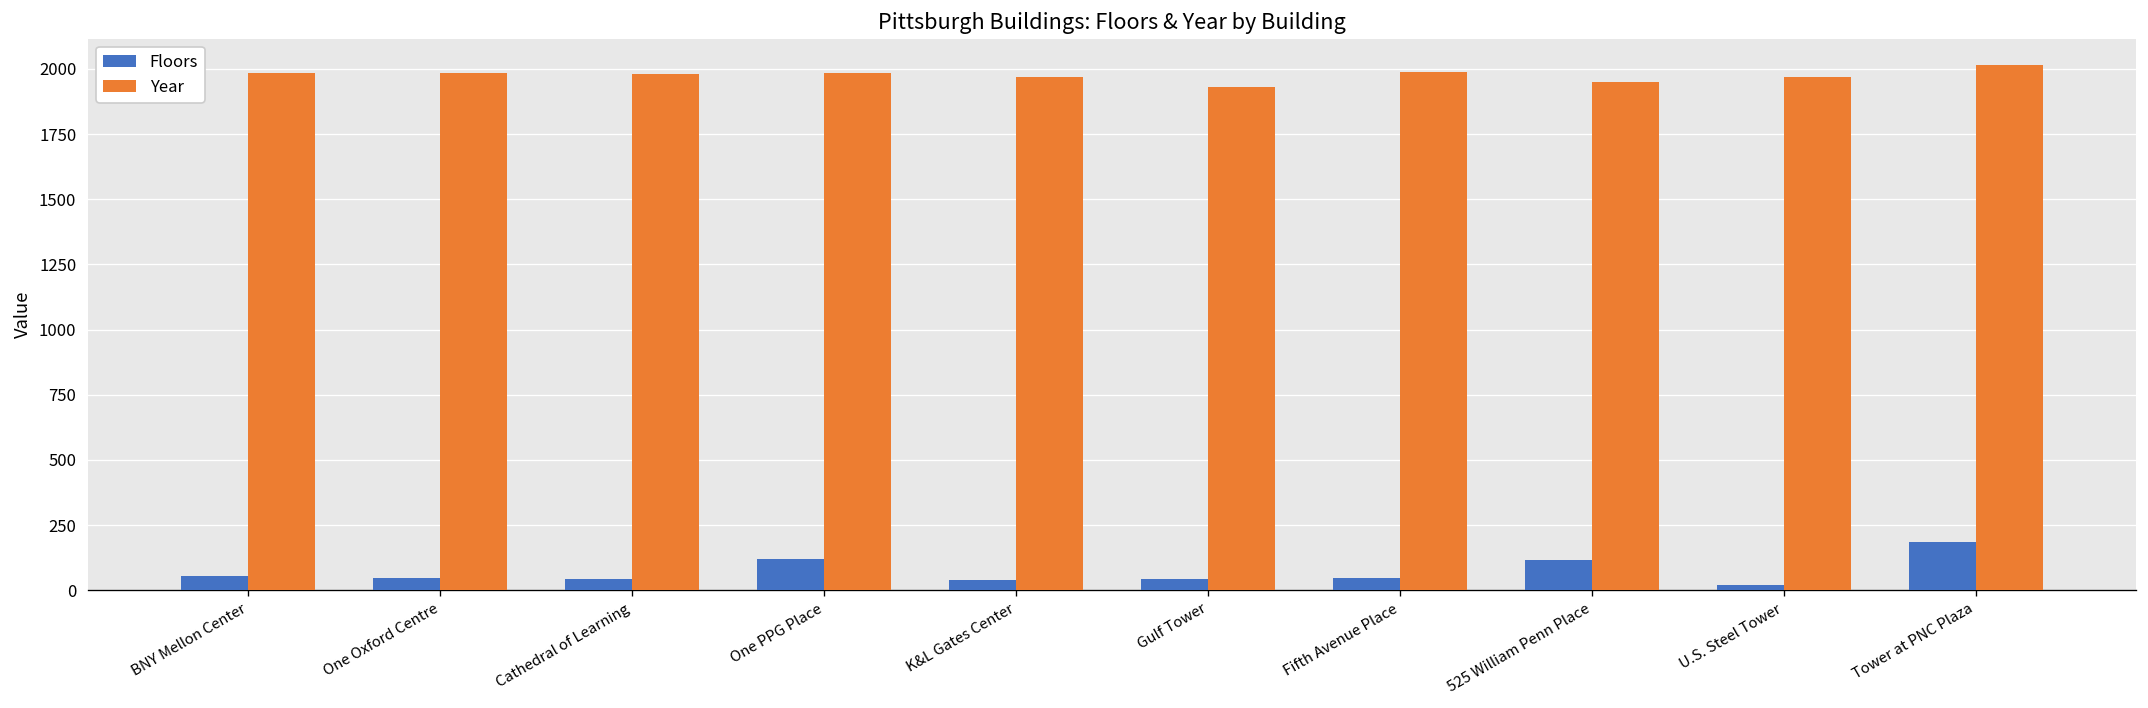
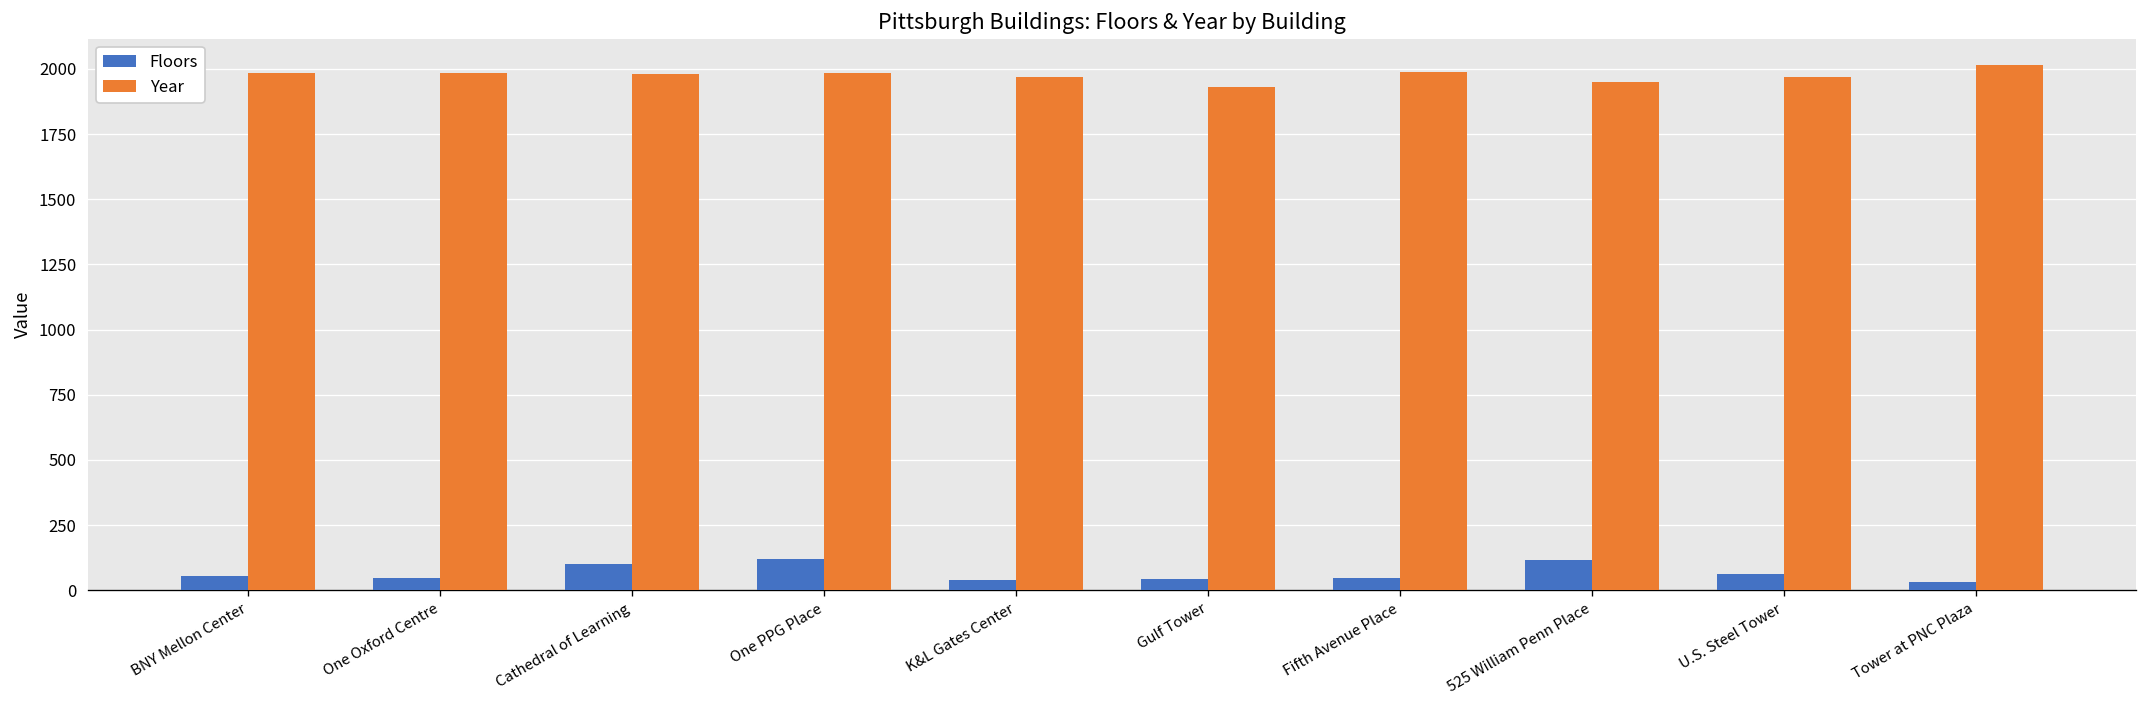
  {
    "Floors": {
      "BNY Mellon Center": 50,
      "One Oxford Centre": 50,
-     "Cathedral of Learning": 40,
+     "Cathedral of Learning": 100,
      "One PPG Place": 120,
      "K&L Gates Center": 40,
      "Gulf Tower": 40,
      "Fifth Avenue Place": 50,
      "525 William Penn Place": 110,
-     "U.S. Steel Tower": 20,
-     "Tower at PNC Plaza": 190
+     "U.S. Steel Tower": 60,
+     "Tower at PNC Plaza": 30
    },
    "Year": {
      "BNY Mellon Center": 1980,
      "One Oxford Centre": 1980,
      "Cathedral of Learning": 1980,
      "One PPG Place": 1980,
      "K&L Gates Center": 1970,
      "Gulf Tower": 1930,
      "Fifth Avenue Place": 1990,
      "525 William Penn Place": 1950,
      "U.S. Steel Tower": 1970,
      "Tower at PNC Plaza": 2020
    }
  }
